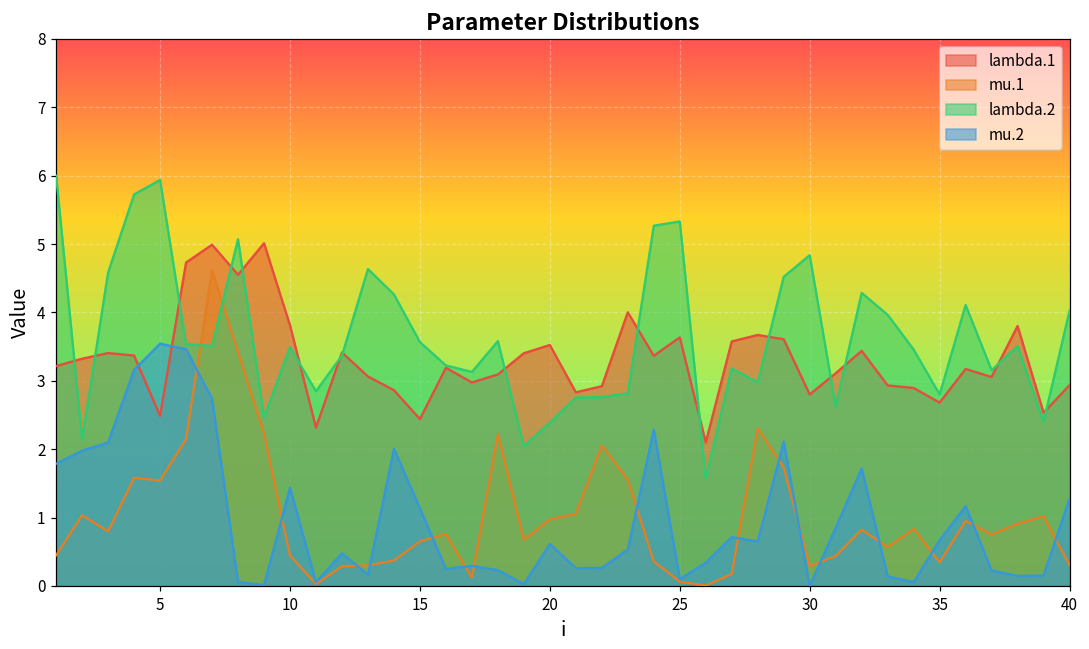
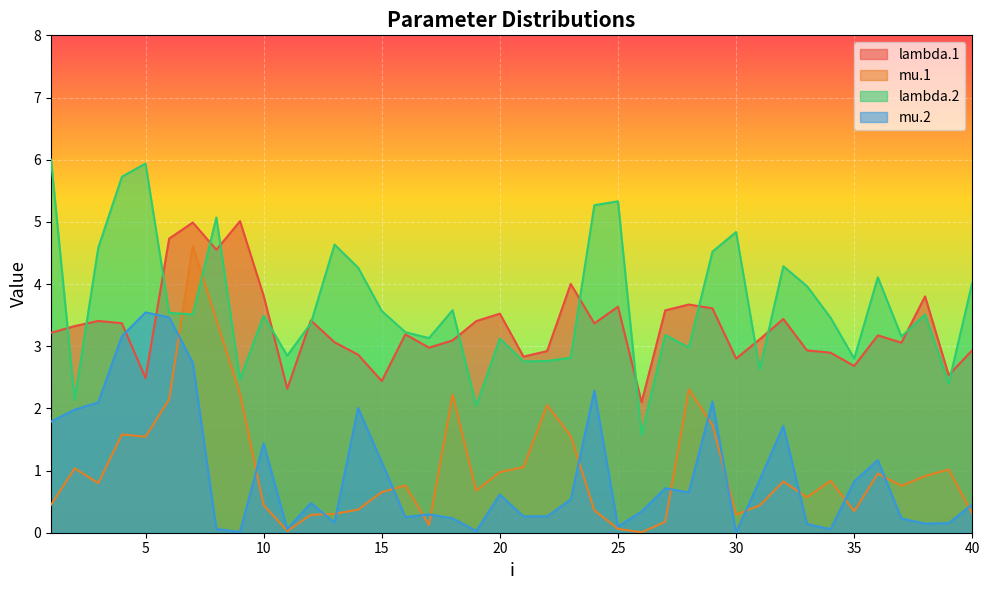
  {
    "lambda.2": {
      "5": 5.9,
      "10": 3.5,
      "15": 3.6,
-     "20": 2.4,
+     "20": 3.1,
      "25": 5.3,
      "30": 4.8,
      "35": 2.8,
      "40": 4.0
    },
    "mu.2": {
      "5": 3.5,
      "10": 1.4,
      "15": 1.1,
      "20": 0.6,
      "30": 0.0,
-     "35": 0.7,
-     "40": 1.3
+     "35": 0.8,
+     "40": 0.5
    }
  }
